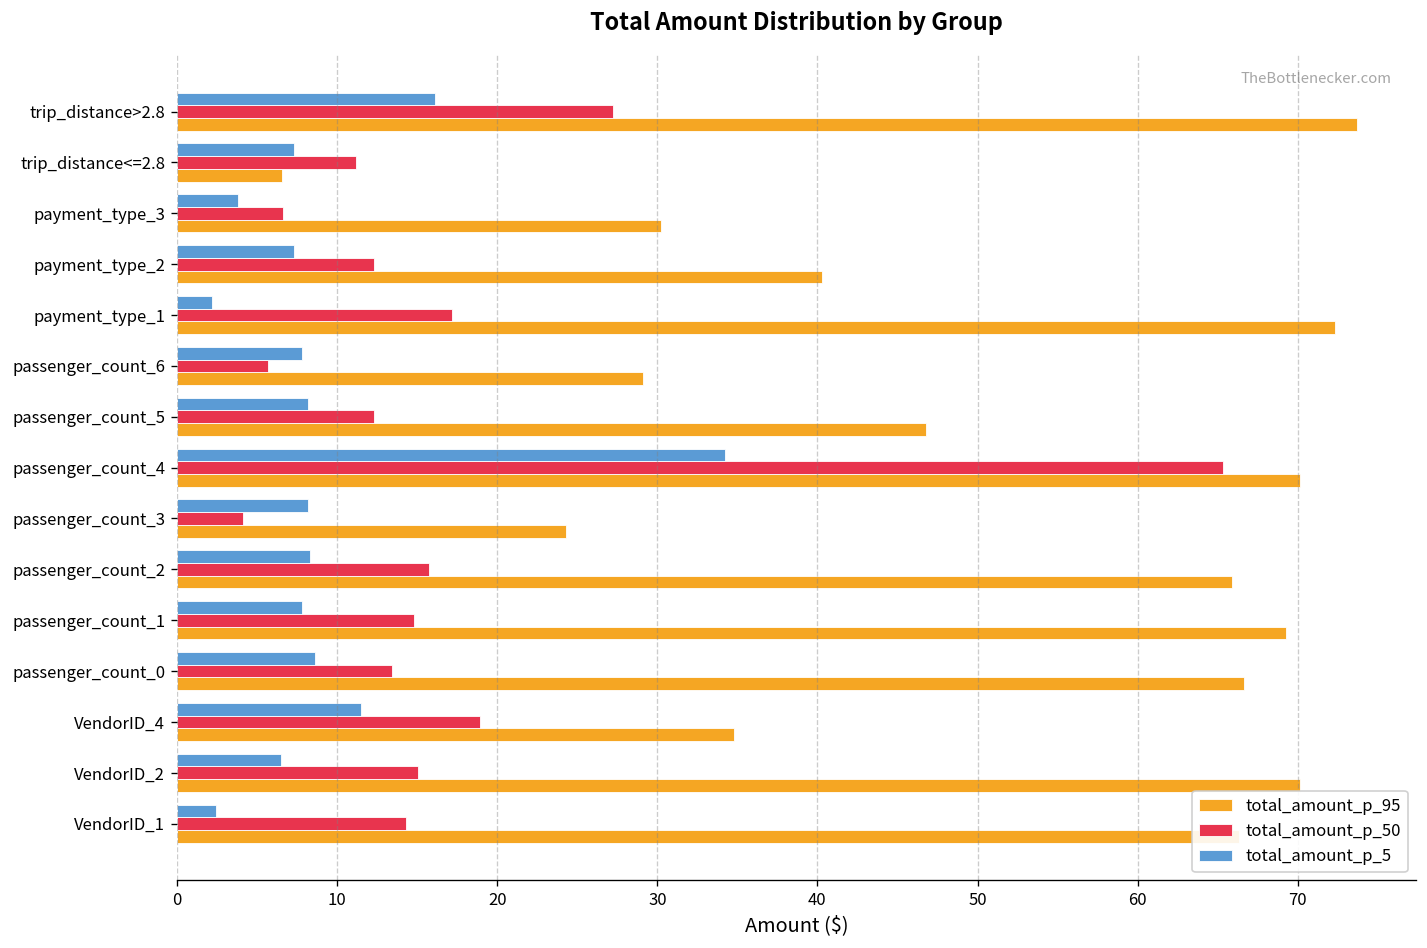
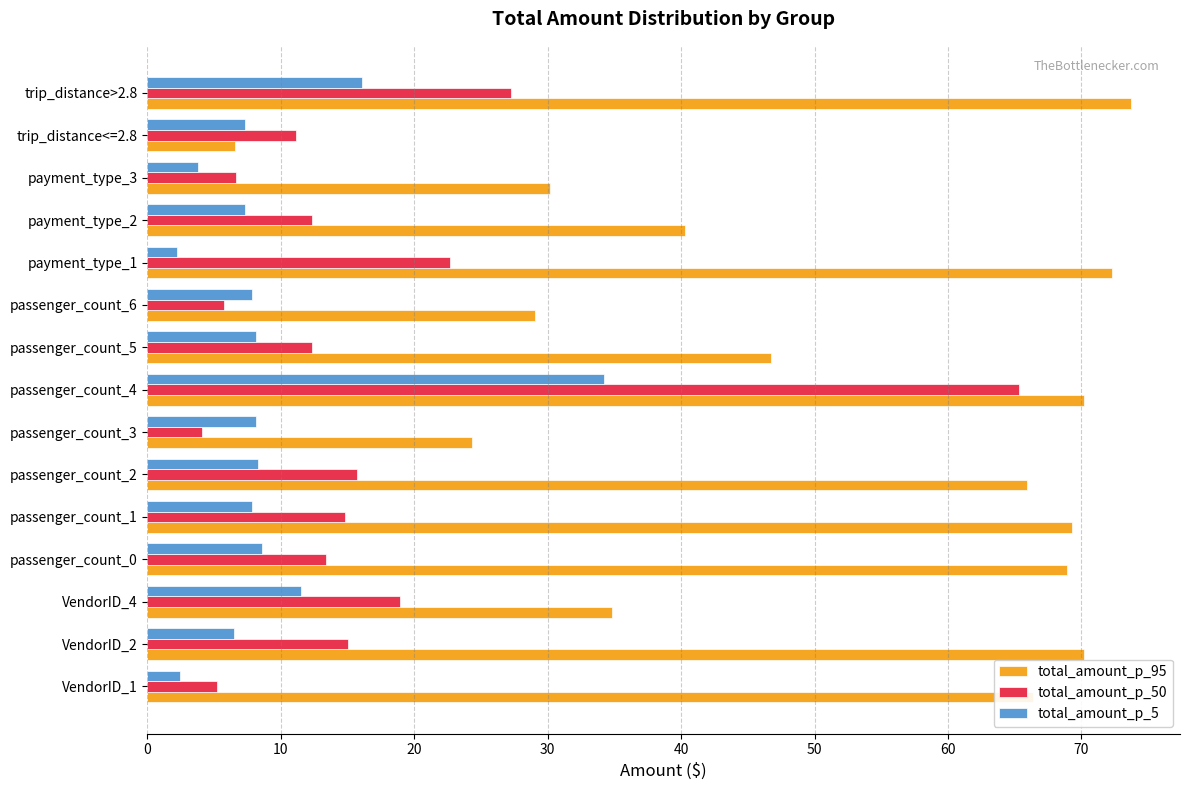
  {
    "total_amount_p_95": {
      "trip_distance>2.8": 73.7,
      "trip_distance<=2.8": 6.5,
      "payment_type_3": 30.2,
      "payment_type_2": 40.3,
      "payment_type_1": 72.3,
      "passenger_count_6": 29.1,
      "passenger_count_5": 46.8,
      "passenger_count_4": 70.2,
      "passenger_count_3": 24.3,
      "passenger_count_2": 65.9,
      "passenger_count_1": 69.3,
-     "passenger_count_0": 66.6,
+     "passenger_count_0": 68.9,
      "VendorID_4": 34.8,
      "VendorID_2": 70.2
    },
    "total_amount_p_50": {
      "trip_distance>2.8": 27.3,
      "trip_distance<=2.8": 11.2,
      "payment_type_3": 6.6,
      "payment_type_2": 12.3,
-     "payment_type_1": 17.2,
+     "payment_type_1": 22.7,
      "passenger_count_6": 5.7,
      "passenger_count_5": 12.3,
      "passenger_count_4": 65.3,
      "passenger_count_3": 4.1,
      "passenger_count_2": 15.7,
      "passenger_count_1": 14.8,
      "passenger_count_0": 13.4,
      "VendorID_4": 18.9,
      "VendorID_2": 15.1,
-     "VendorID_1": 14.3
+     "VendorID_1": 5.2
    },
    "total_amount_p_5": {
      "trip_distance>2.8": 16.1,
      "trip_distance<=2.8": 7.3,
      "payment_type_3": 3.8,
      "payment_type_2": 7.3,
      "payment_type_1": 2.2,
      "passenger_count_6": 7.8,
      "passenger_count_5": 8.2,
      "passenger_count_4": 34.2,
      "passenger_count_3": 8.2,
      "passenger_count_2": 8.3,
      "passenger_count_1": 7.8,
      "passenger_count_0": 8.6,
      "VendorID_4": 11.5,
      "VendorID_2": 6.5,
      "VendorID_1": 2.4
    }
  }
